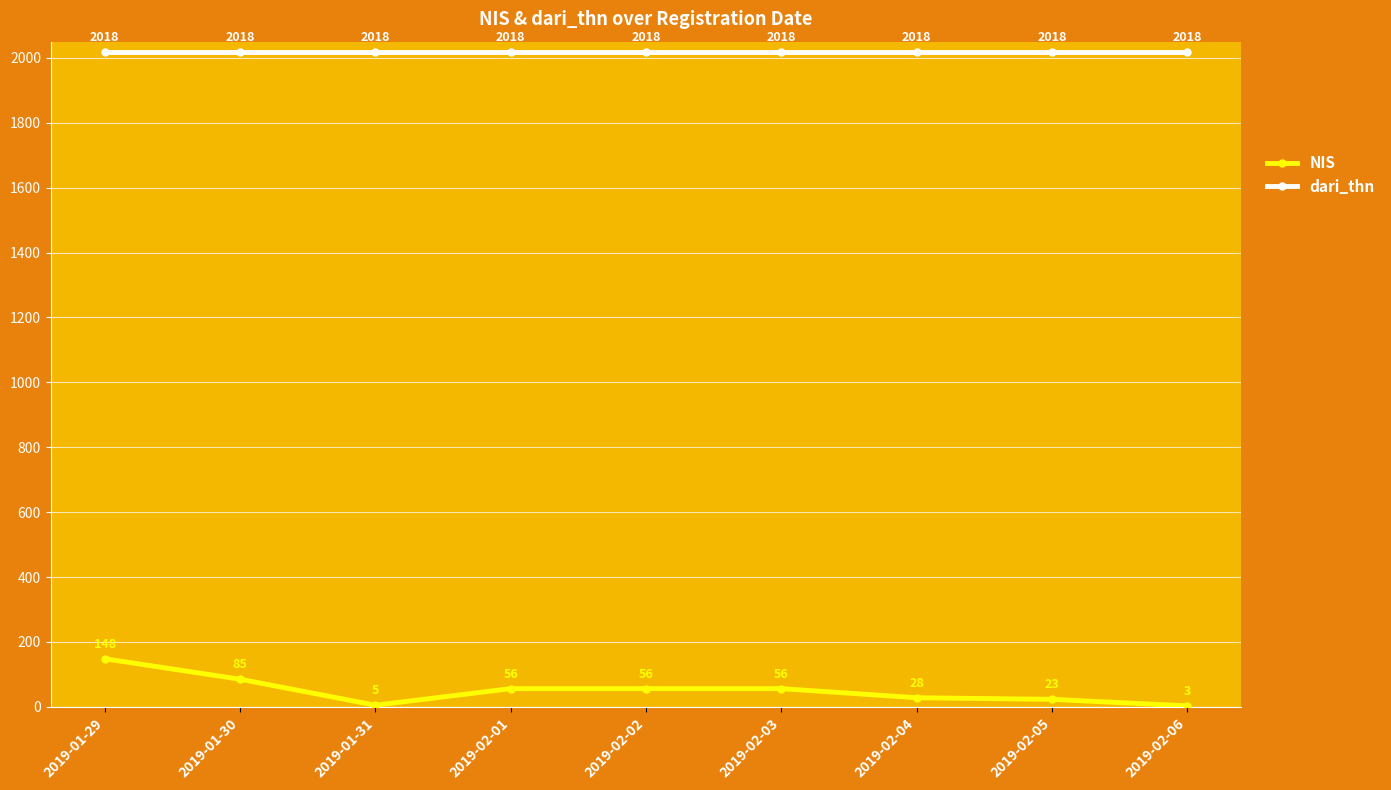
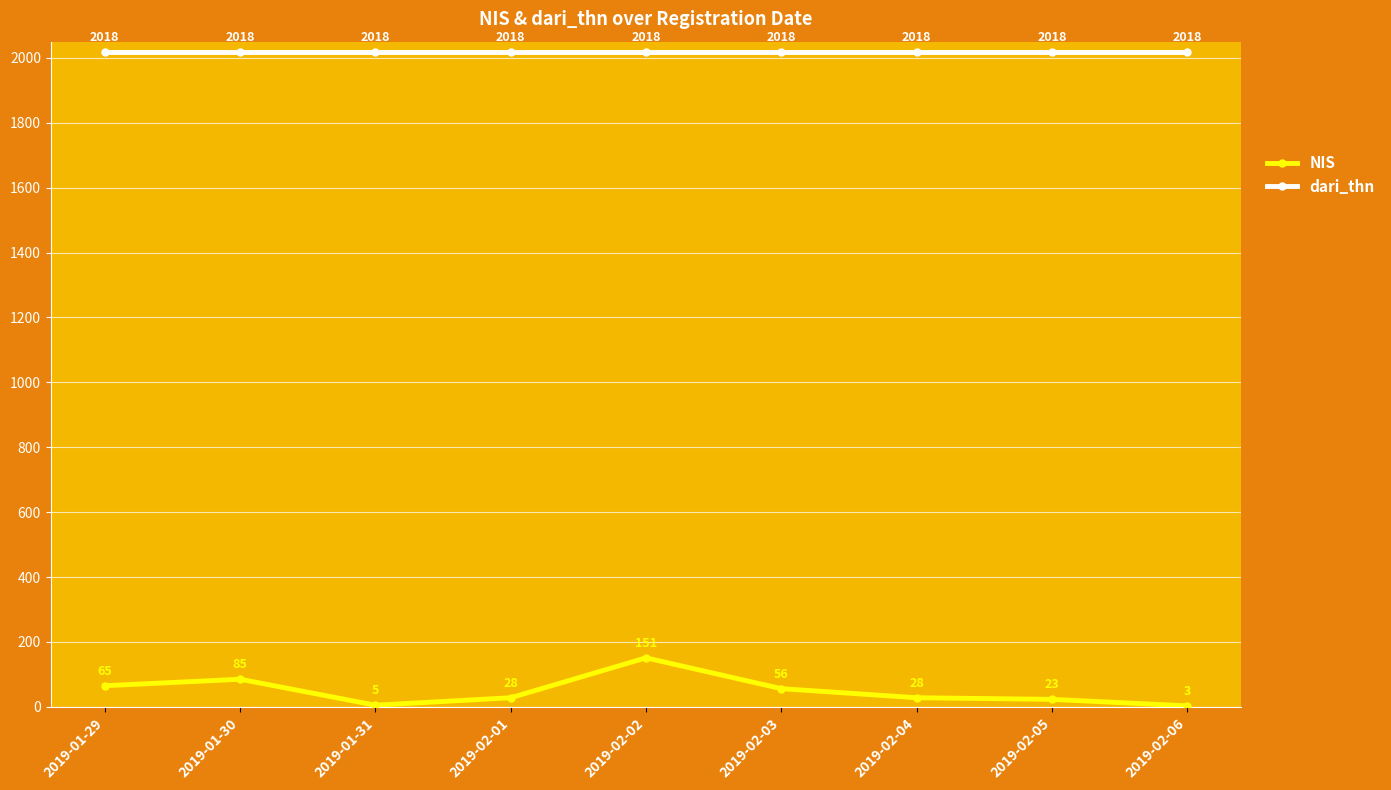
  {
    "NIS": {
-     "2019-01-29": 148,
+     "2019-01-29": 65,
      "2019-01-30": 85,
      "2019-01-31": 5,
-     "2019-02-01": 56,
-     "2019-02-02": 56,
+     "2019-02-01": 28,
+     "2019-02-02": 151,
      "2019-02-03": 56,
      "2019-02-04": 28,
      "2019-02-05": 23,
      "2019-02-06": 3
    },
    "dari_thn": {
      "2019-01-29": 2018,
      "2019-01-30": 2018,
      "2019-01-31": 2018,
      "2019-02-01": 2018,
      "2019-02-02": 2018,
      "2019-02-03": 2018,
      "2019-02-04": 2018,
      "2019-02-05": 2018,
      "2019-02-06": 2018
    }
  }
